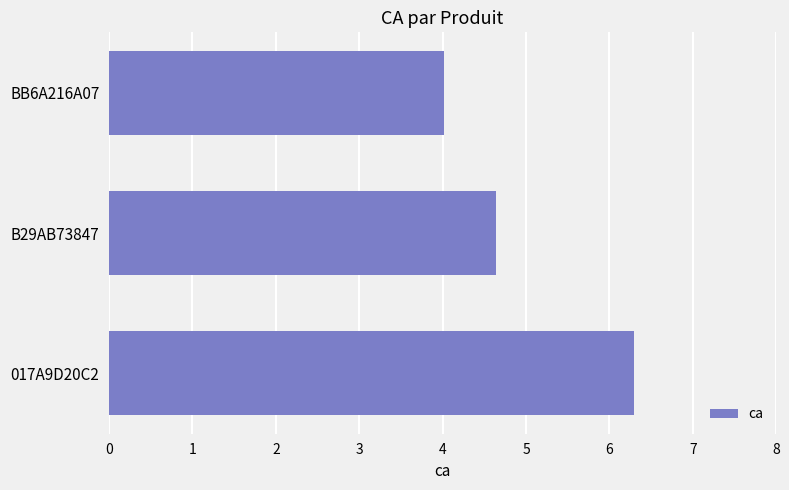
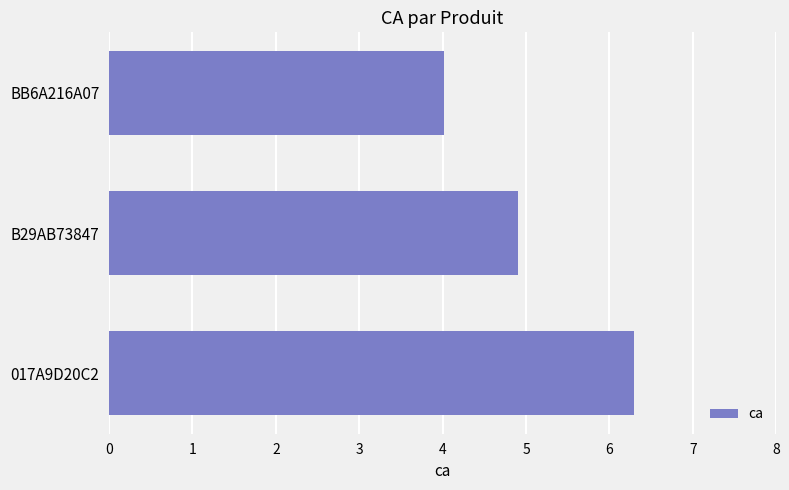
  {
    "BB6A216A07": 4.0,
-   "B29AB73847": 4.6,
+   "B29AB73847": 4.9,
    "017A9D20C2": 6.3
  }
